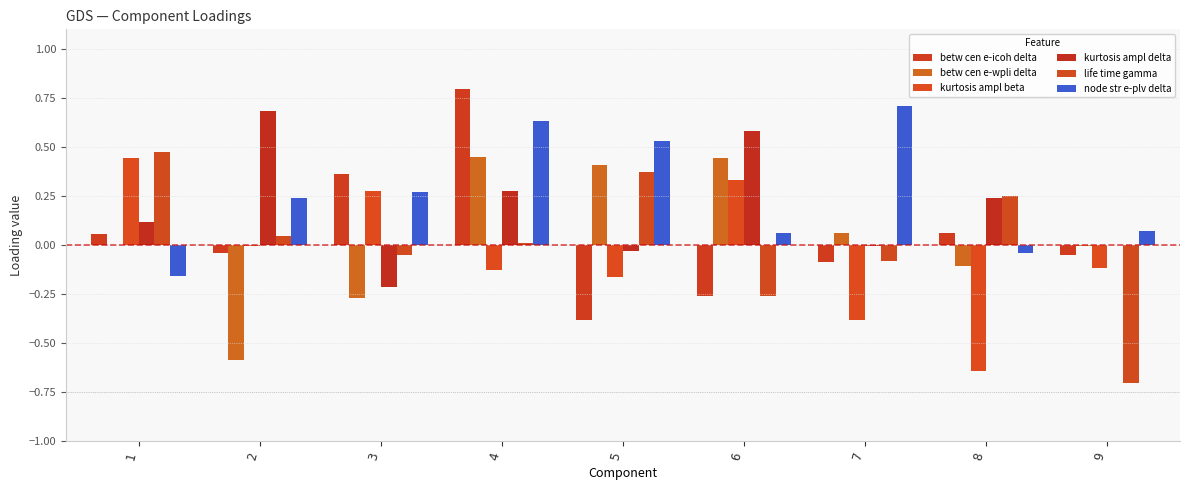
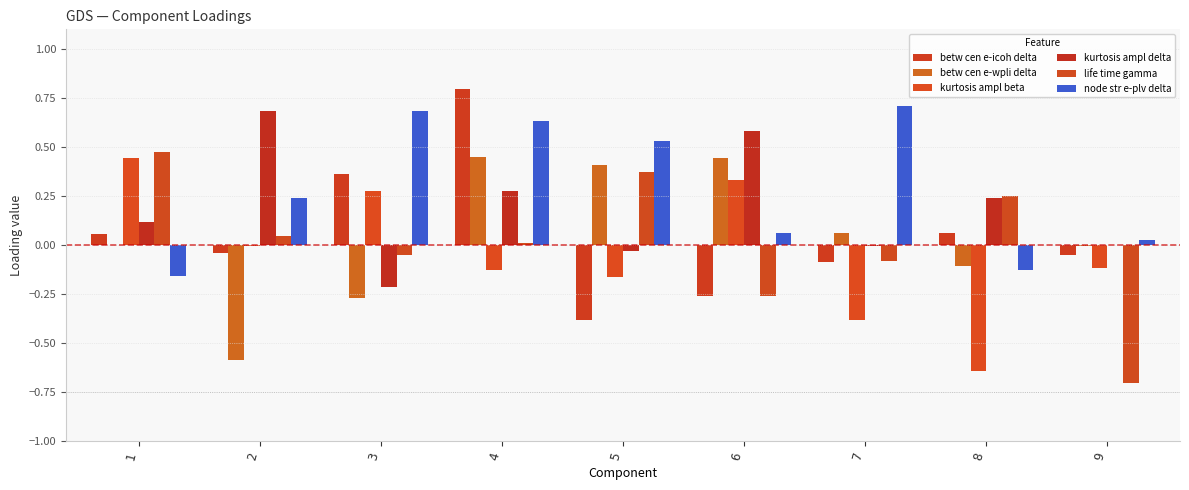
  {
    "node str e-plv delta": {
      "1": -0.16,
      "2": 0.24,
-     "3": 0.27,
+     "3": 0.68,
      "4": 0.63,
      "5": 0.53,
      "6": 0.06,
      "7": 0.71,
-     "8": -0.04,
-     "9": 0.07
+     "8": -0.13,
+     "9": 0.03
    }
  }
